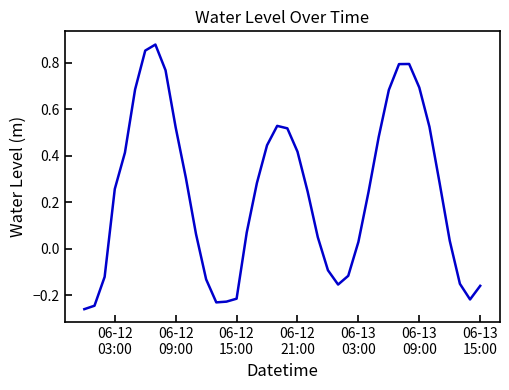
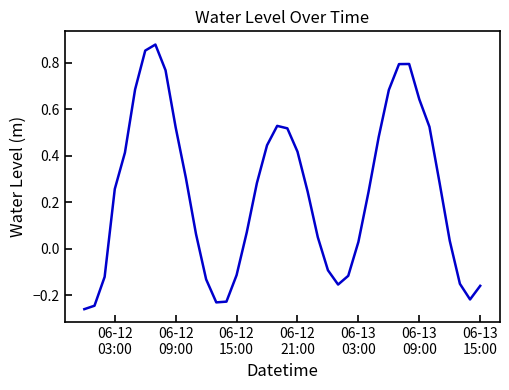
  {
    "06-12 03:00": 0.26,
    "06-12 09:00": 0.52,
-   "06-12 15:00": -0.21,
+   "06-12 15:00": -0.11,
    "06-12 21:00": 0.42,
    "06-13 03:00": 0.03,
-   "06-13 09:00": 0.69,
+   "06-13 09:00": 0.64,
    "06-13 15:00": -0.16
  }
